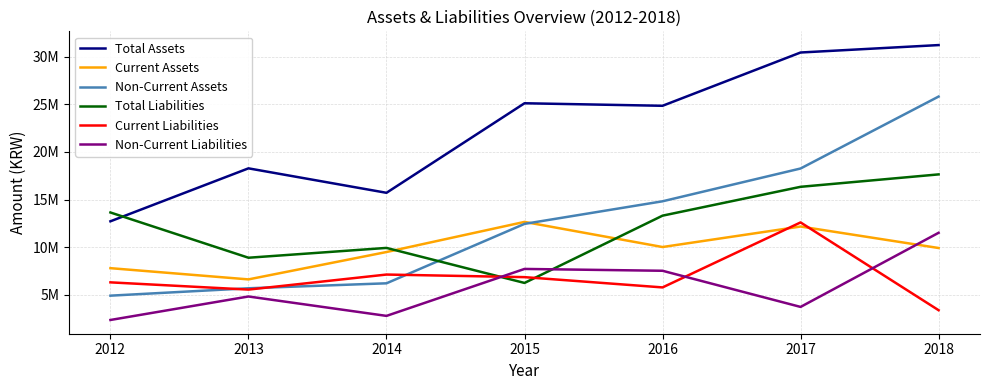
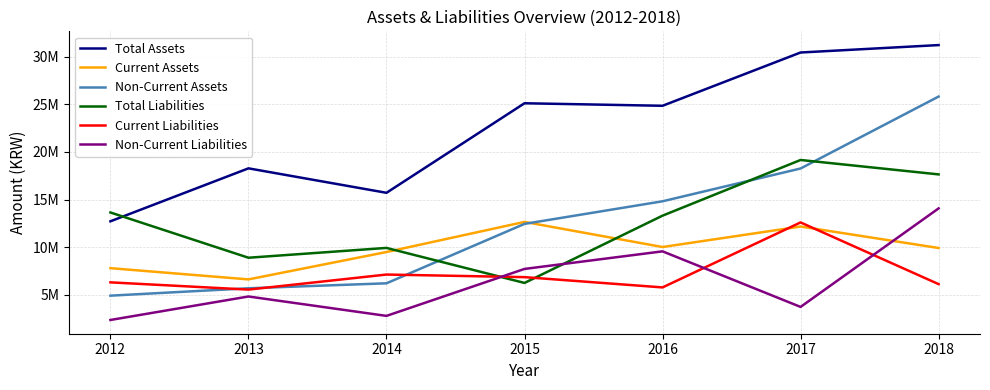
  {
    "Total Assets": {
      "2012": 13000000,
      "2013": 18000000,
      "2014": 16000000,
      "2015": 25000000,
      "2016": 25000000,
      "2017": 30000000,
      "2018": 31000000
    },
    "Current Assets": {
      "2012": 8000000,
      "2013": 7000000,
      "2014": 9000000,
      "2016": 10000000,
      "2017": 12000000,
      "2018": 10000000
    },
    "Non-Current Assets": {
      "2012": 5000000,
      "2014": 6000000,
      "2016": 15000000,
      "2017": 18000000,
      "2018": 26000000
    },
    "Total Liabilities": {
      "2012": 14000000,
      "2013": 9000000,
      "2014": 10000000,
      "2015": 6000000,
      "2016": 13000000,
-     "2017": 16000000,
+     "2017": 19000000,
      "2018": 18000000
    },
    "Current Liabilities": {
      "2012": 6000000,
      "2014": 7000000,
      "2015": 7000000,
      "2016": 6000000,
      "2017": 13000000,
-     "2018": 3000000
+     "2018": 6000000
    },
    "Non-Current Liabilities": {
      "2012": 2000000,
      "2013": 5000000,
      "2014": 3000000,
      "2015": 8000000,
-     "2016": 8000000,
+     "2016": 10000000,
      "2017": 4000000,
-     "2018": 12000000
+     "2018": 14000000
    }
  }
